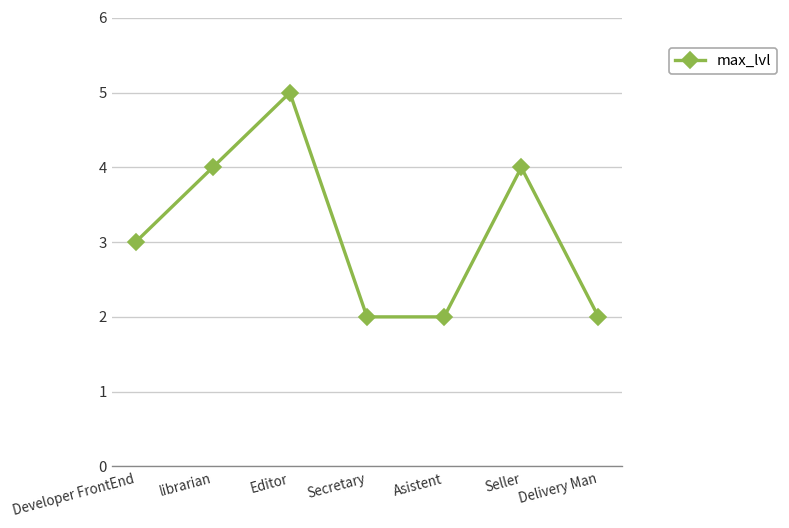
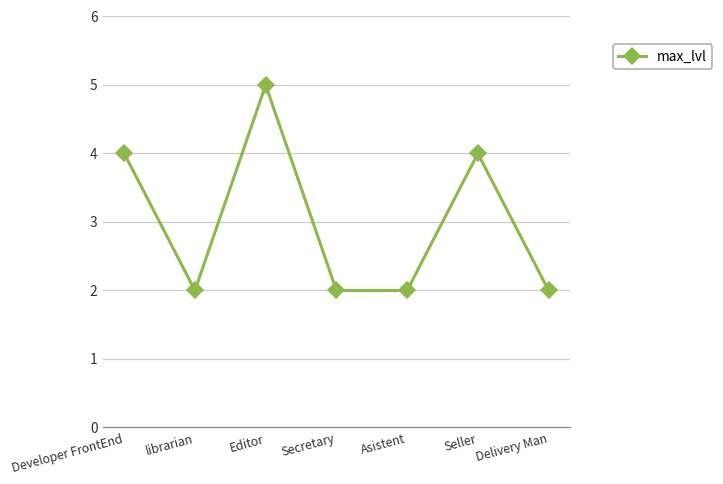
  {
-   "Developer FrontEnd": 3,
-   "librarian": 4,
+   "Developer FrontEnd": 4,
+   "librarian": 2,
    "Editor": 5,
    "Secretary": 2,
    "Asistent": 2,
    "Seller": 4,
    "Delivery Man": 2
  }
